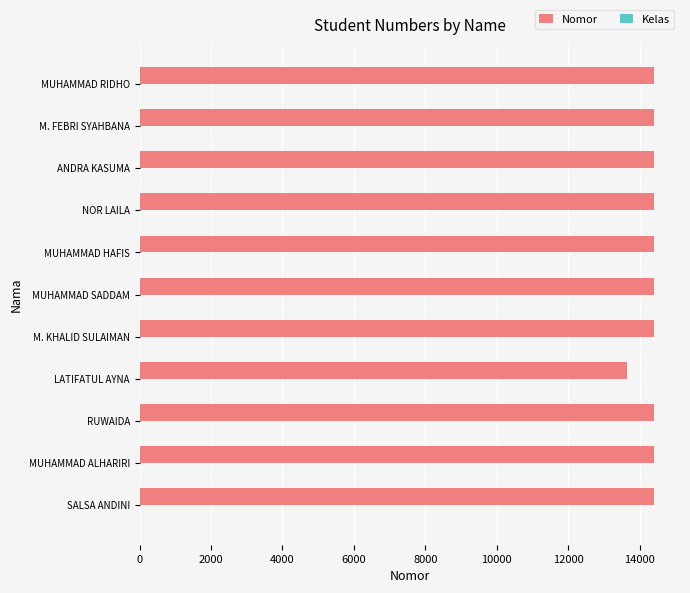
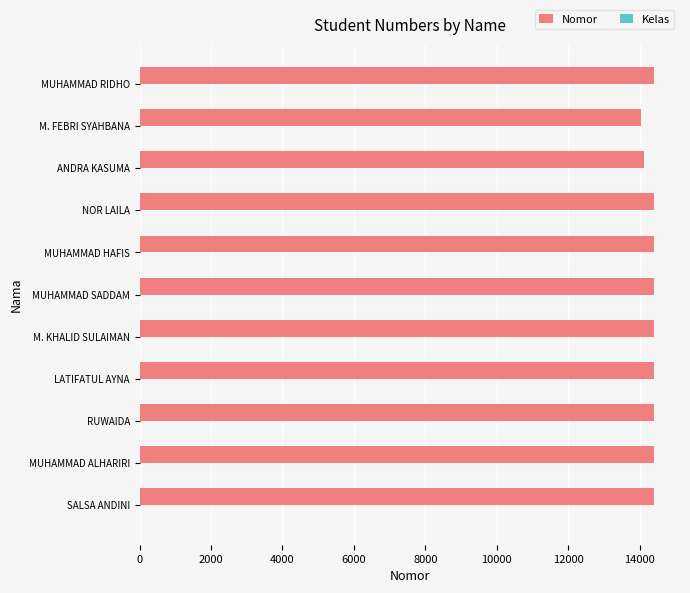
  {
    "Nomor": {
      "MUHAMMAD RIDHO": 14400,
-     "M. FEBRI SYAHBANA": 14400,
-     "ANDRA KASUMA": 14400,
+     "M. FEBRI SYAHBANA": 14000,
+     "ANDRA KASUMA": 14100,
      "NOR LAILA": 14400,
      "MUHAMMAD HAFIS": 14400,
      "MUHAMMAD SADDAM": 14400,
      "M. KHALID SULAIMAN": 14400,
-     "LATIFATUL AYNA": 13600,
+     "LATIFATUL AYNA": 14400,
      "RUWAIDA": 14400,
      "MUHAMMAD ALHARIRI": 14400,
      "SALSA ANDINI": 14400
    }
  }
